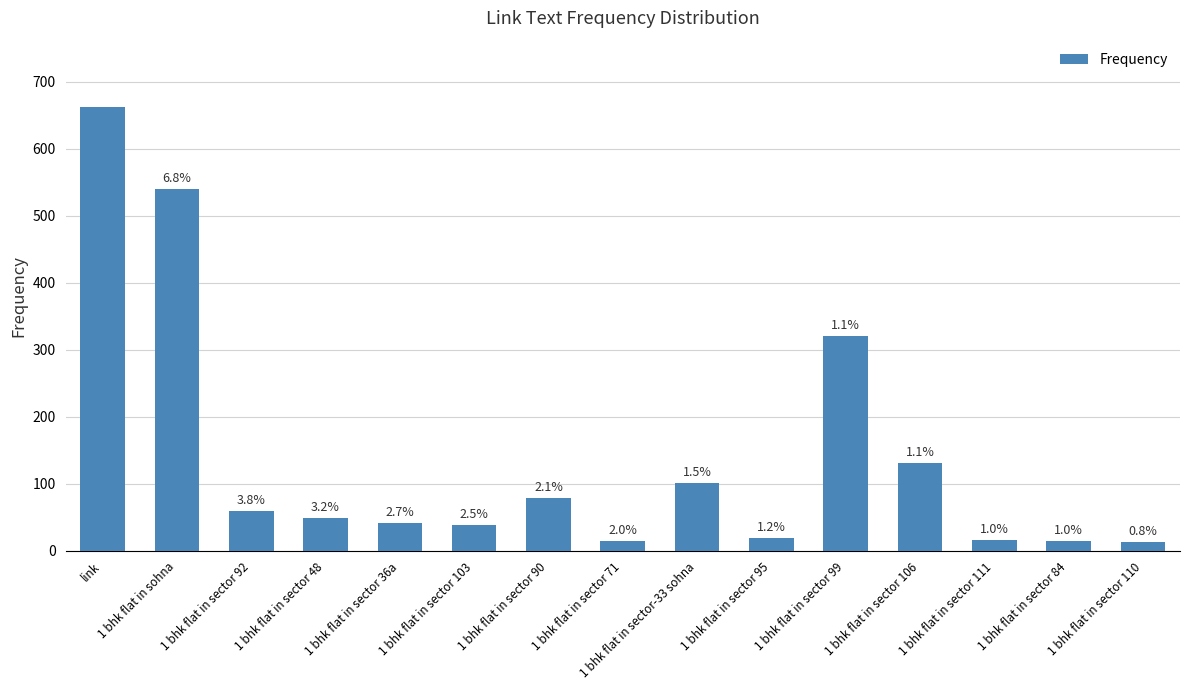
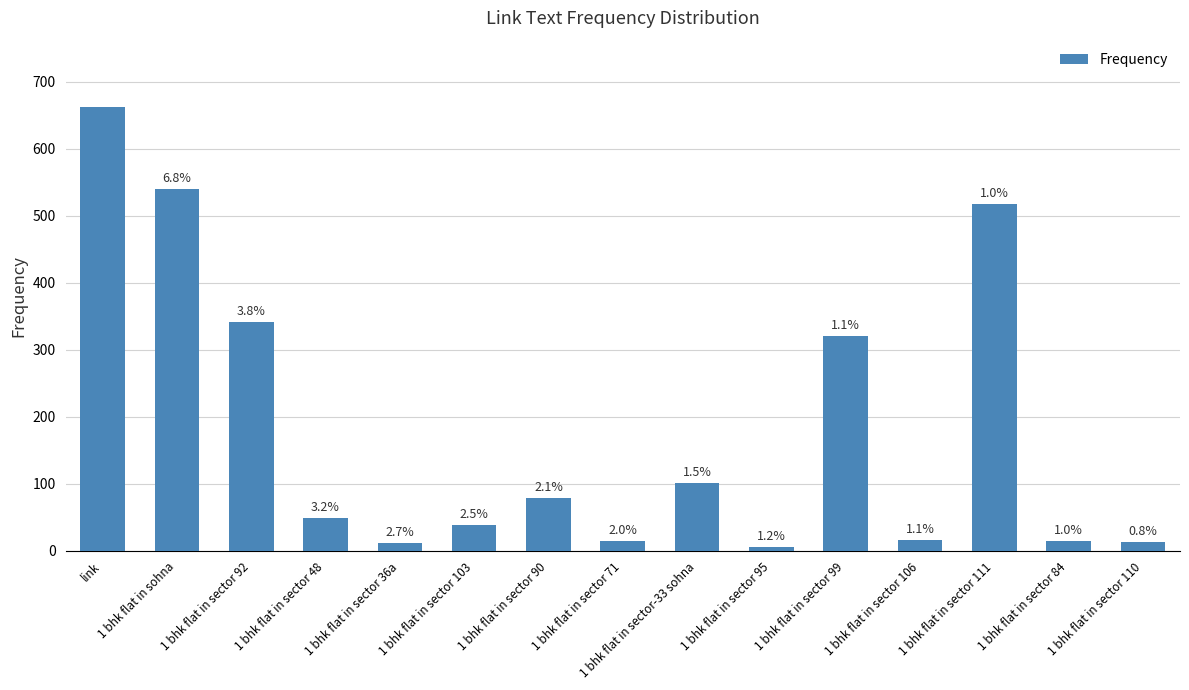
  {
    "link": 660,
-   "1 bhk flat in sector 92": 60,
-   "1 bhk flat in sector 36a": 40,
-   "1 bhk flat in sector 95": 20,
-   "1 bhk flat in sector 106": 130,
-   "1 bhk flat in sector 111": 20
+   "1 bhk flat in sector 92": 340,
+   "1 bhk flat in sector 36a": 10,
+   "1 bhk flat in sector 95": 10,
+   "1 bhk flat in sector 106": 20,
+   "1 bhk flat in sector 111": 520
  }
